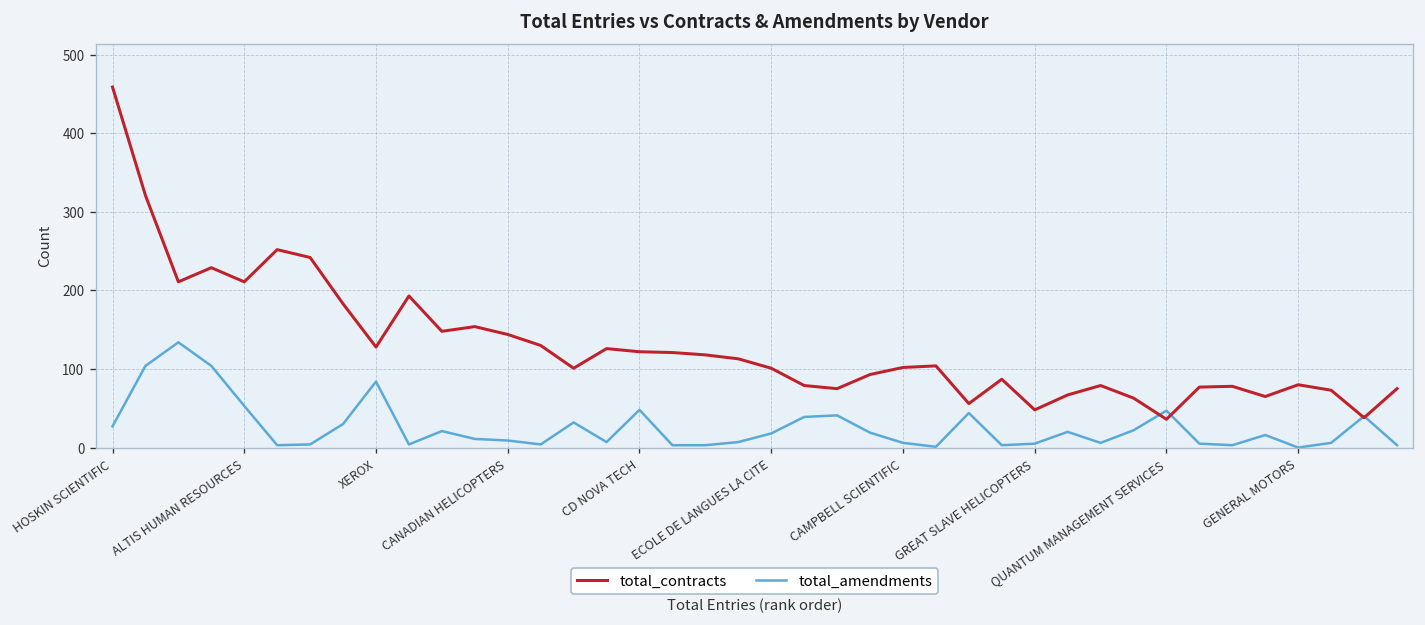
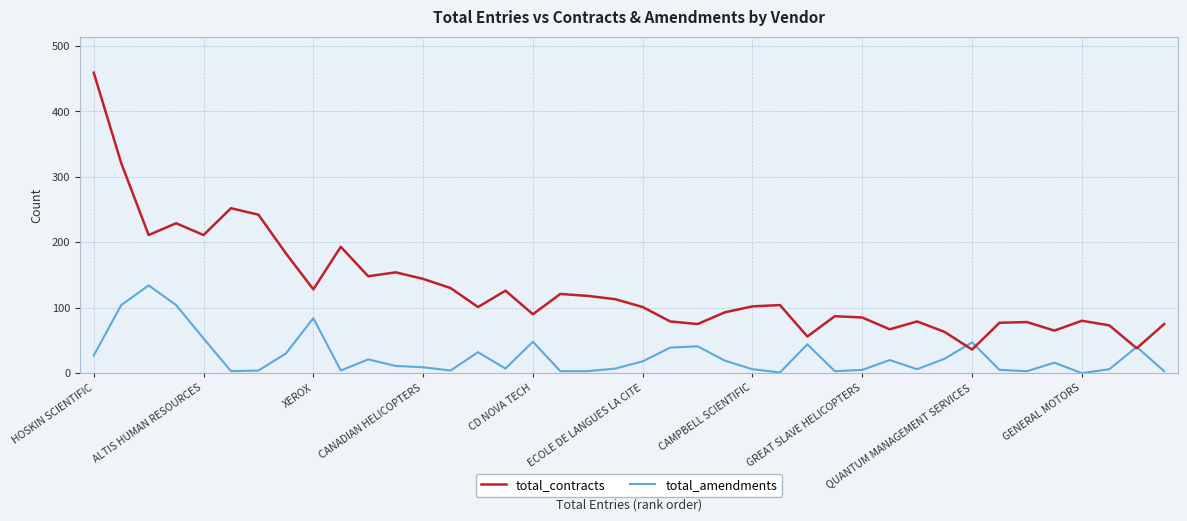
  {
    "total_contracts": {
      "HOSKIN SCIENTIFIC": 460,
      "ALTIS HUMAN RESOURCES": 210,
      "XEROX": 130,
      "CANADIAN HELICOPTERS": 140,
-     "CD NOVA TECH": 120,
+     "CD NOVA TECH": 90,
      "ECOLE DE LANGUES LA CITE": 100,
      "CAMPBELL SCIENTIFIC": 100,
-     "GREAT SLAVE HELICOPTERS": 50,
+     "GREAT SLAVE HELICOPTERS": 90,
      "QUANTUM MANAGEMENT SERVICES": 40,
      "GENERAL MOTORS": 80
    },
    "total_amendments": {
      "HOSKIN SCIENTIFIC": 30,
      "ALTIS HUMAN RESOURCES": 50,
      "XEROX": 80,
      "CANADIAN HELICOPTERS": 10,
      "CD NOVA TECH": 50,
      "ECOLE DE LANGUES LA CITE": 20,
      "CAMPBELL SCIENTIFIC": 10,
      "GREAT SLAVE HELICOPTERS": 10,
      "QUANTUM MANAGEMENT SERVICES": 50,
      "GENERAL MOTORS": 0
    }
  }
